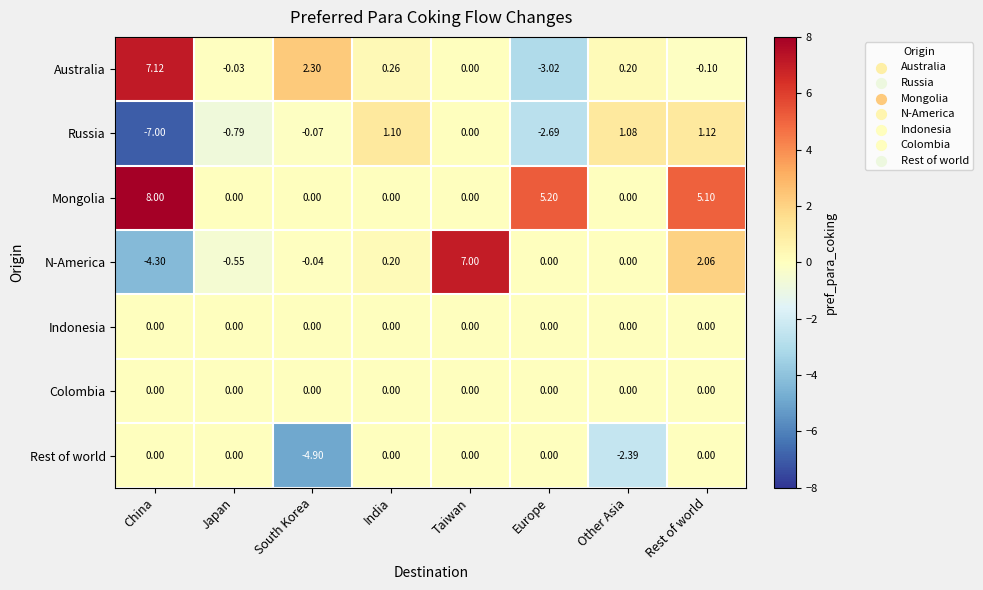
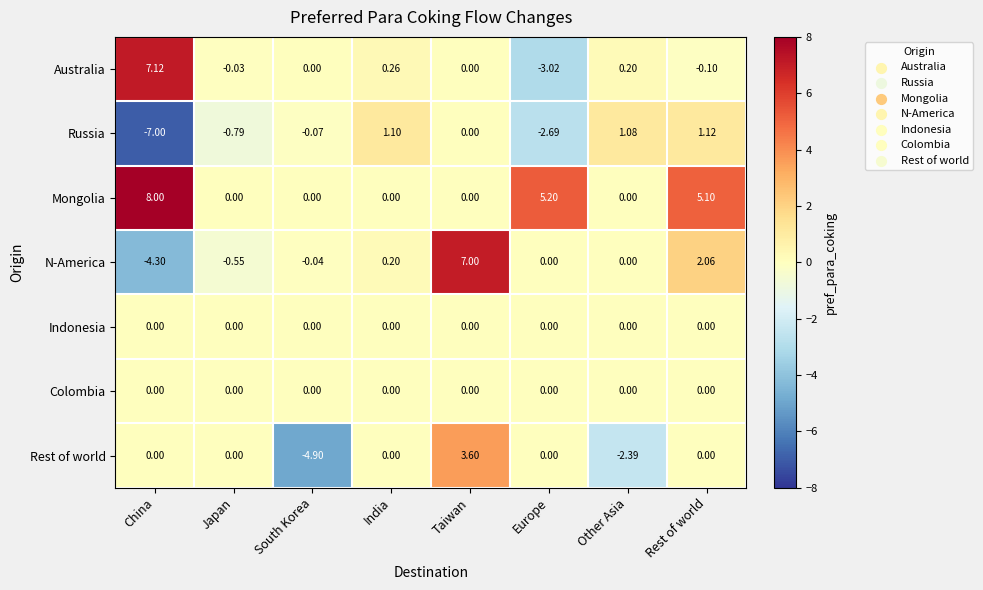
  {
    "Australia": {
      "China": 7.12,
      "Japan": -0.03,
-     "South Korea": 2.30,
+     "South Korea": 0.00,
      "India": 0.26,
      "Taiwan": 0.00,
      "Europe": -3.02,
      "Other Asia": 0.20,
      "Rest of world": -0.10
    },
    "Russia": {
      "China": -7.00,
      "Japan": -0.79,
      "South Korea": -0.07,
      "India": 1.10,
      "Taiwan": 0.00,
      "Europe": -2.69,
      "Other Asia": 1.08,
      "Rest of world": 1.12
    },
    "Mongolia": {
      "China": 8.00,
      "Japan": 0.00,
      "South Korea": 0.00,
      "India": 0.00,
      "Taiwan": 0.00,
      "Europe": 5.20,
      "Other Asia": 0.00,
      "Rest of world": 5.10
    },
    "N-America": {
      "China": -4.30,
      "Japan": -0.55,
      "South Korea": -0.04,
      "India": 0.20,
      "Taiwan": 7.00,
      "Europe": 0.00,
      "Other Asia": 0.00,
      "Rest of world": 2.06
    },
    "Indonesia": {
      "China": 0.00,
      "Japan": 0.00,
      "South Korea": 0.00,
      "India": 0.00,
      "Taiwan": 0.00,
      "Europe": 0.00,
      "Other Asia": 0.00,
      "Rest of world": 0.00
    },
    "Colombia": {
      "China": 0.00,
      "Japan": 0.00,
      "South Korea": 0.00,
      "India": 0.00,
      "Taiwan": 0.00,
      "Europe": 0.00,
      "Other Asia": 0.00,
      "Rest of world": 0.00
    },
    "Rest of world": {
      "China": 0.00,
      "Japan": 0.00,
      "South Korea": -4.90,
      "India": 0.00,
-     "Taiwan": 0.00,
+     "Taiwan": 3.60,
      "Europe": 0.00,
      "Other Asia": -2.39,
      "Rest of world": 0.00
    }
  }
